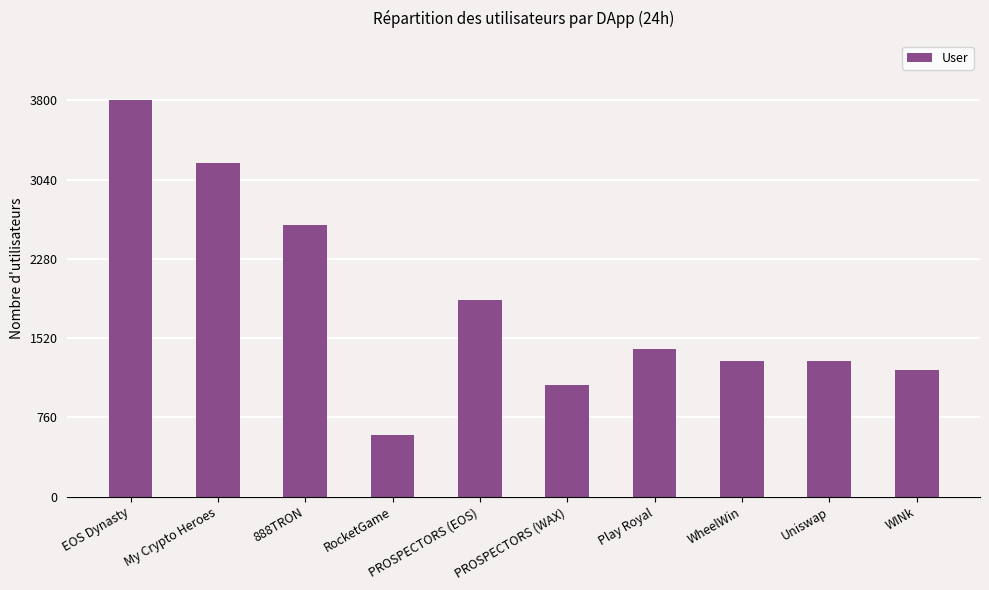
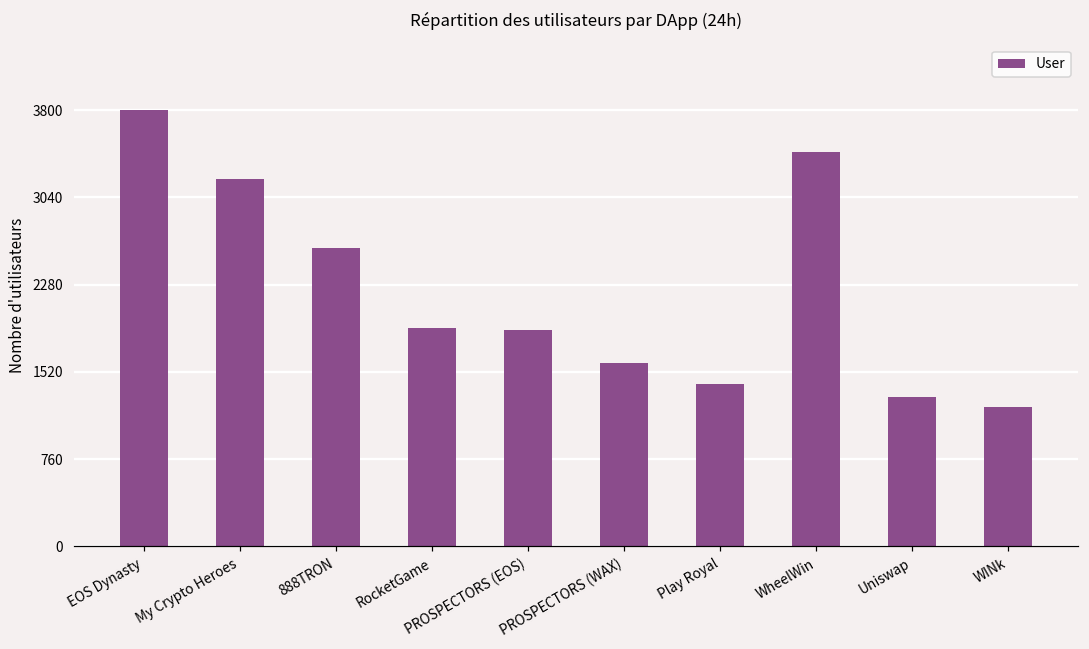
  {
    "EOS Dynasty": 3800,
    "My Crypto Heroes": 3200,
    "888TRON": 2600,
-   "RocketGame": 600,
+   "RocketGame": 1900,
    "PROSPECTORS (EOS)": 1890,
-   "PROSPECTORS (WAX)": 1070,
+   "PROSPECTORS (WAX)": 1600,
    "Play Royal": 1410,
-   "WheelWin": 1300,
+   "WheelWin": 3430,
    "Uniswap": 1300,
    "WINk": 1210
  }
